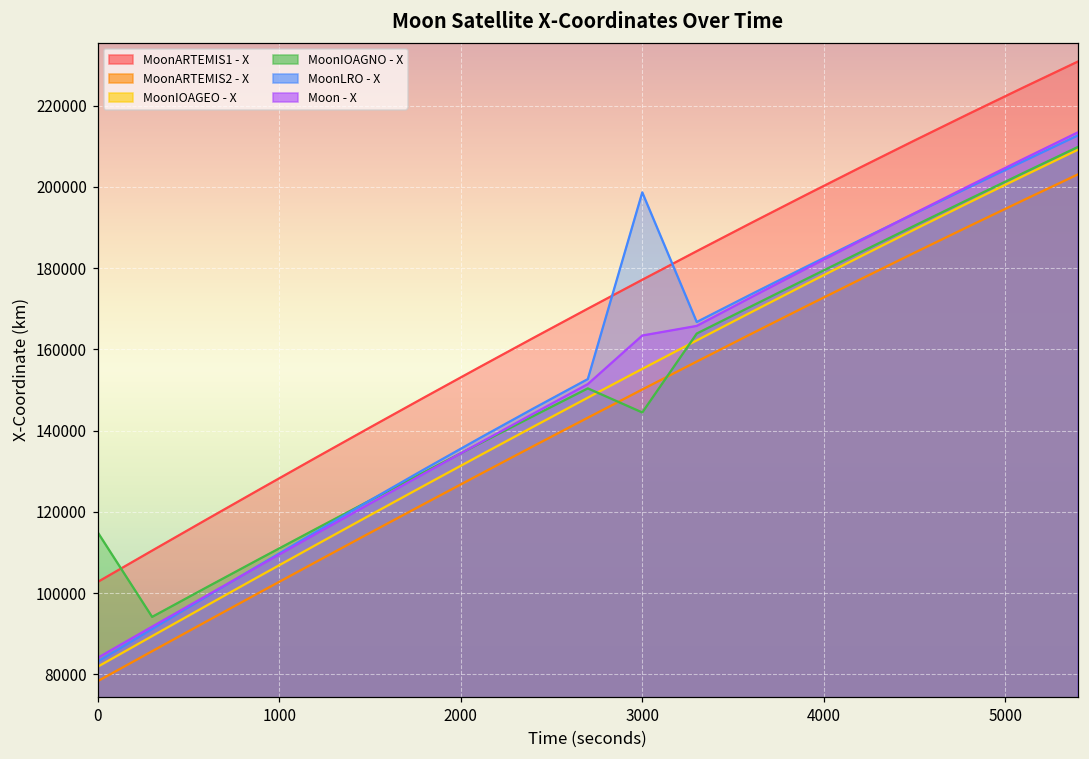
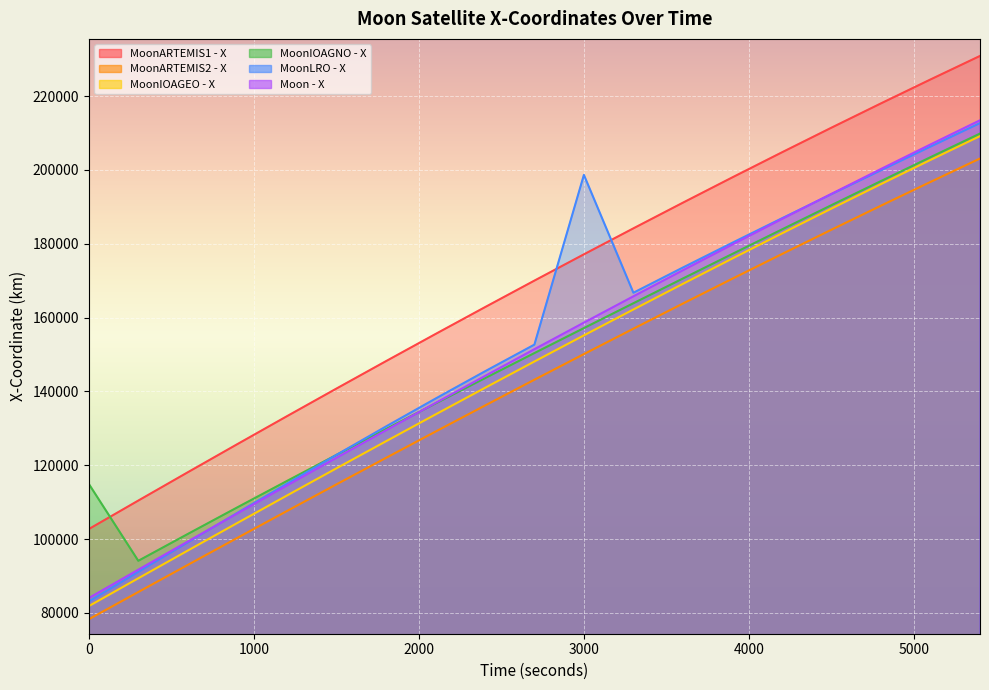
  {
    "MoonIOAGNO - X": {
      "0": 115000,
-     "3000": 144000
+     "3000": 157000
    },
    "MoonLRO - X": {
      "0": 83000,
      "3000": 199000
    },
    "Moon - X": {
      "0": 84000,
-     "3000": 163000
+     "3000": 159000
    }
  }
